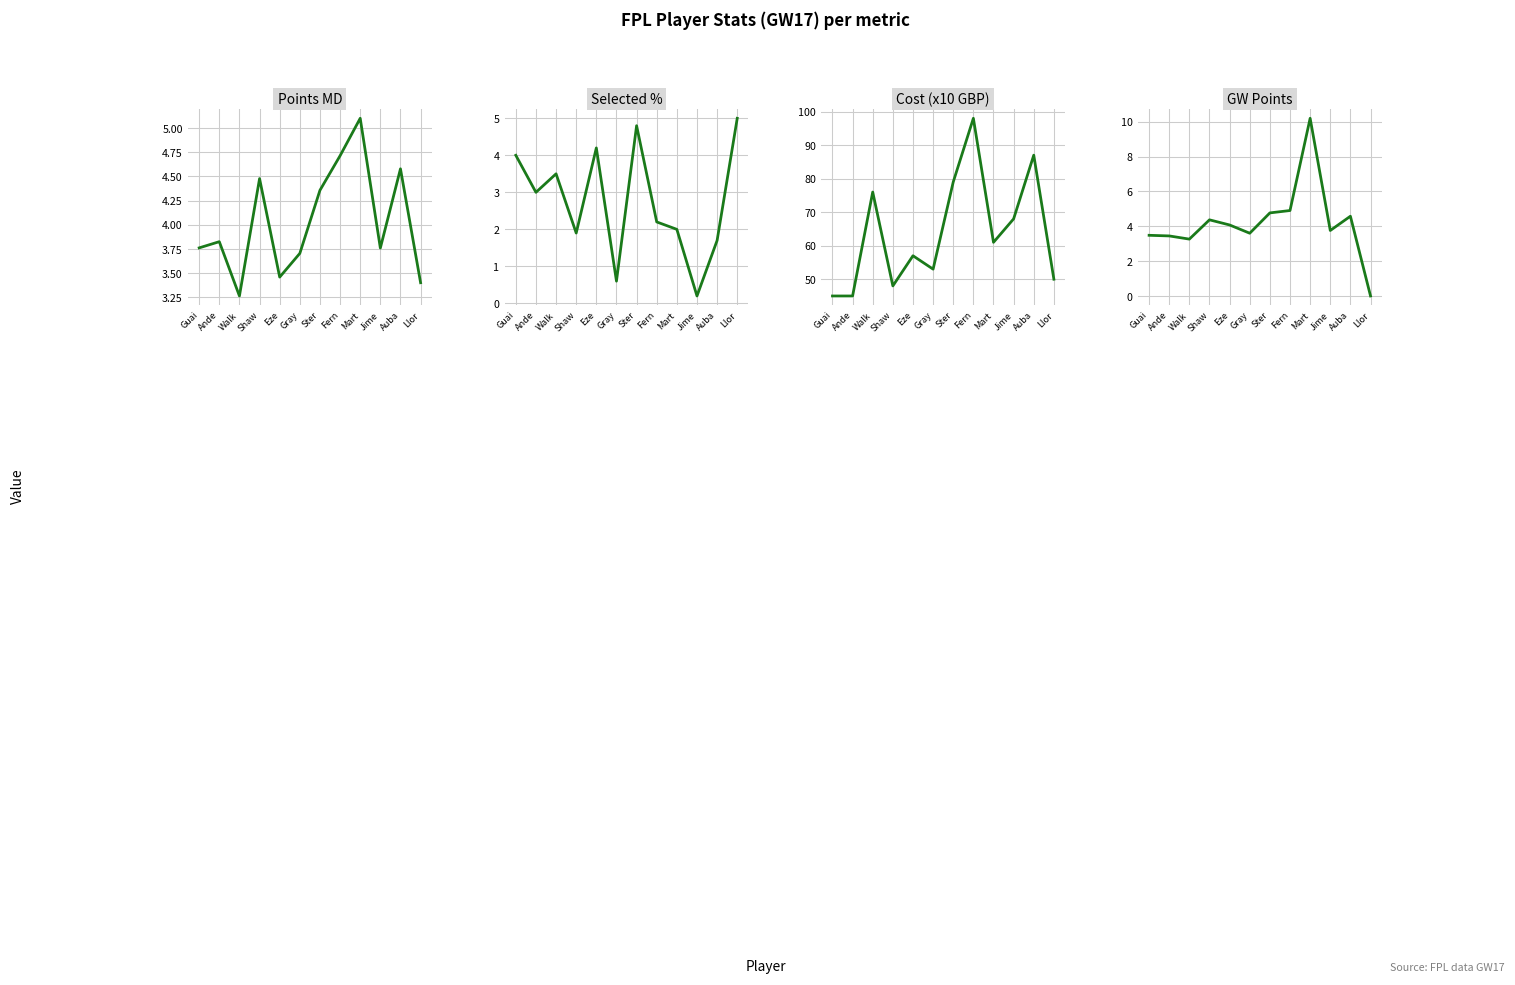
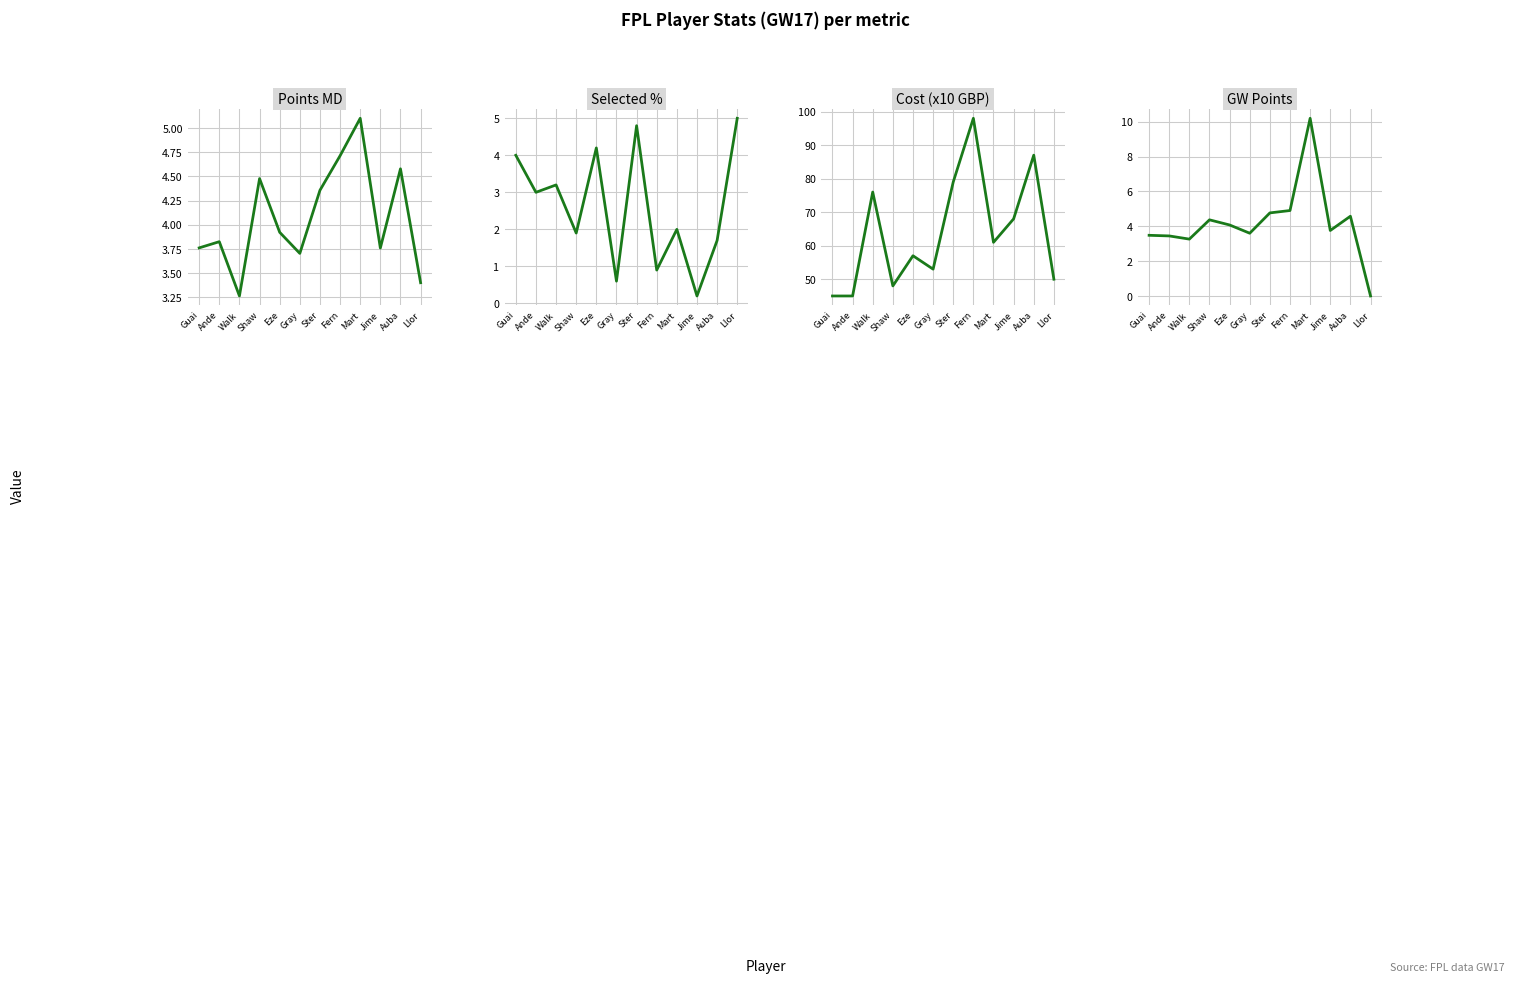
  {
    "Points MD": {
      "Guai": 3.8,
      "Ande": 3.8,
      "Walk": 3.3,
      "Shaw": 4.5,
-     "Eze": 3.5,
+     "Eze": 3.9,
      "Gray": 3.7,
      "Ster": 4.4,
      "Fern": 4.7,
      "Mart": 5.1,
      "Jime": 3.8,
      "Auba": 4.6,
      "Llor": 3.4
    },
    "Selected %": {
      "Guai": 4.0,
      "Ande": 3.0,
-     "Walk": 3.5,
+     "Walk": 3.2,
      "Shaw": 1.9,
      "Eze": 4.2,
      "Gray": 0.6,
      "Ster": 4.8,
-     "Fern": 2.2,
+     "Fern": 0.9,
      "Mart": 2.0,
      "Jime": 0.2,
      "Auba": 1.7,
      "Llor": 5.0
    },
    "Cost (x10 GBP)": {
      "Guai": 45,
      "Ande": 45,
      "Walk": 76,
      "Shaw": 48,
      "Eze": 57,
      "Gray": 53,
      "Ster": 79,
      "Fern": 98,
      "Mart": 61,
      "Jime": 68,
      "Auba": 87,
      "Llor": 50
    },
    "GW Points": {
      "Guai": 3.5,
      "Ande": 3.4,
      "Walk": 3.3,
      "Shaw": 4.4,
      "Eze": 4.1,
      "Gray": 3.6,
      "Ster": 4.8,
      "Fern": 4.9,
      "Mart": 10.2,
      "Jime": 3.8,
      "Auba": 4.6,
      "Llor": 0.0
    }
  }
